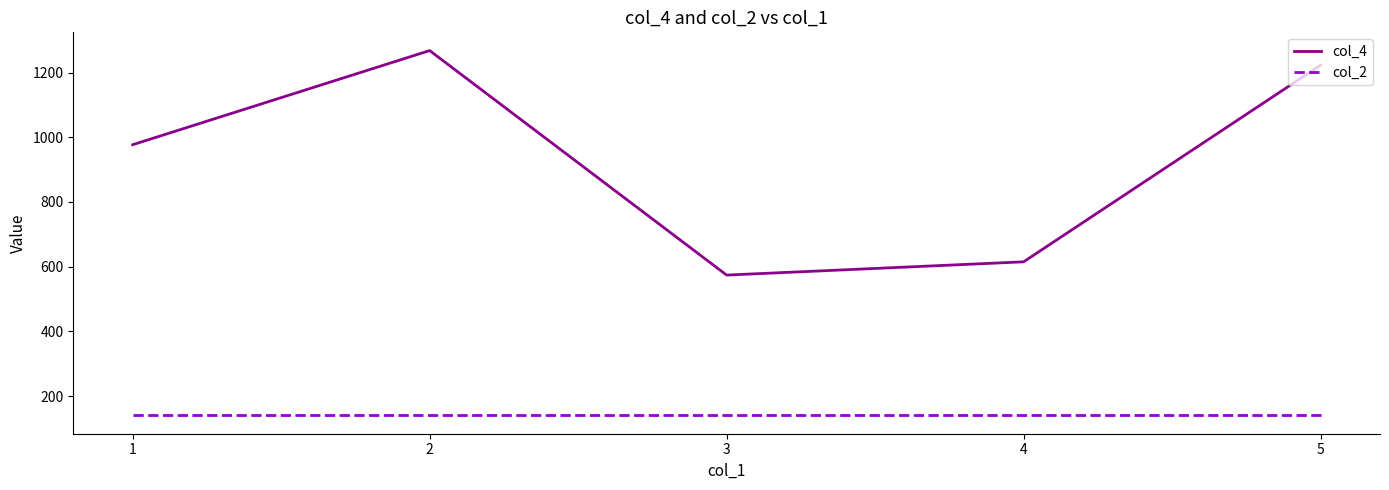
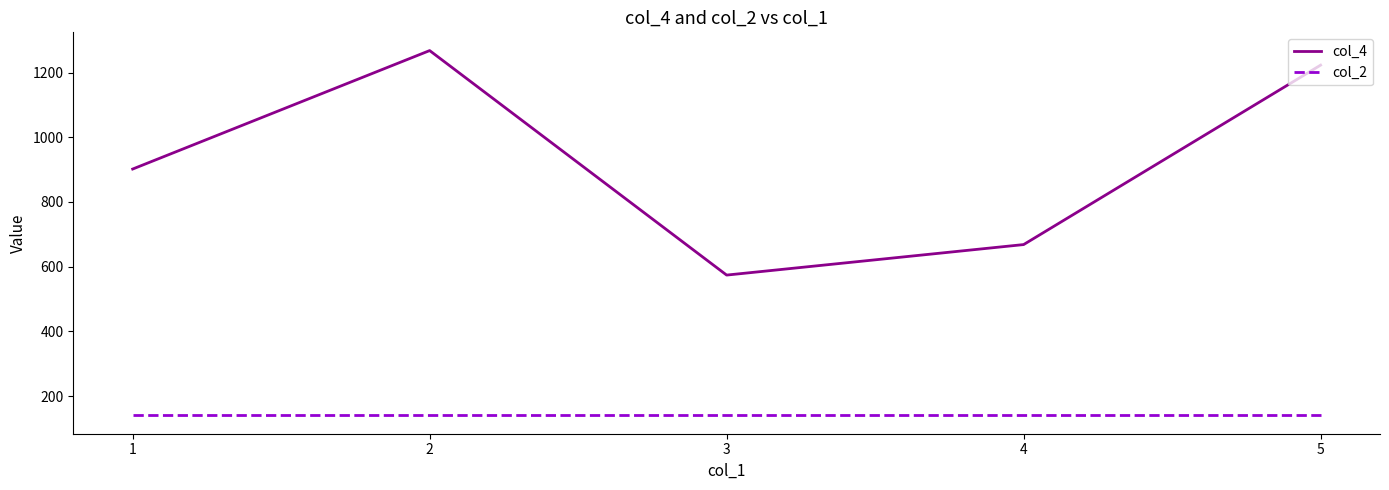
  {
    "col_4": {
-     "1": 980,
+     "1": 900,
      "2": 1270,
      "3": 570,
-     "4": 620
+     "4": 670
    },
    "col_2": {
      "1": 140,
      "2": 140,
      "3": 140,
      "4": 140,
      "5": 140
    }
  }
